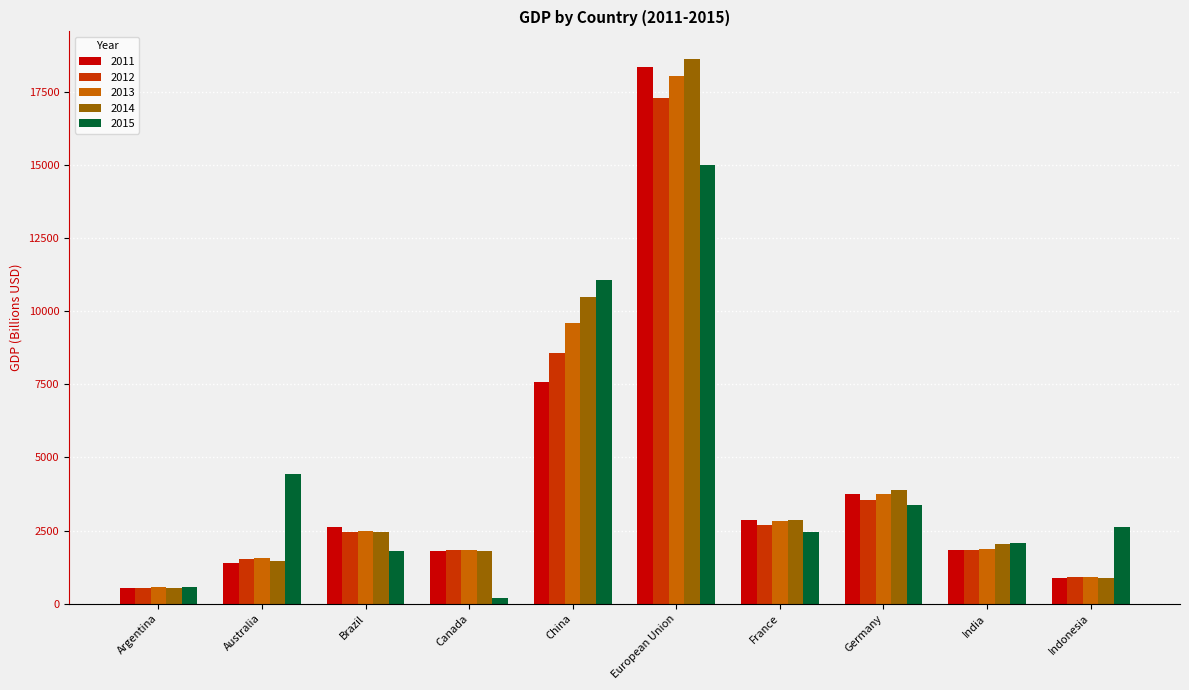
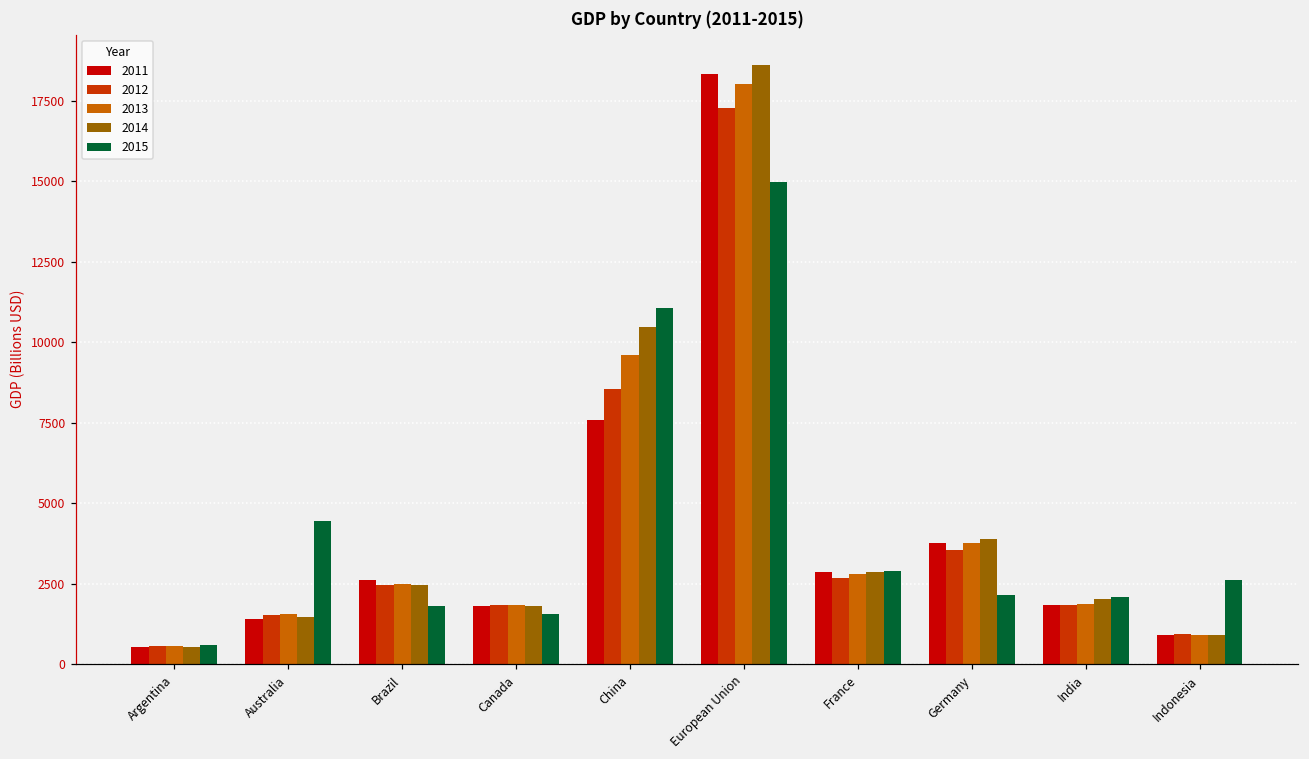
  {
    "2015": {
      "Argentina": 600,
      "Australia": 4400,
      "Brazil": 1800,
-     "Canada": 200,
+     "Canada": 1600,
      "China": 11100,
      "European Union": 15000,
-     "France": 2400,
-     "Germany": 3400,
+     "France": 2900,
+     "Germany": 2100,
      "India": 2100,
      "Indonesia": 2600
    }
  }
